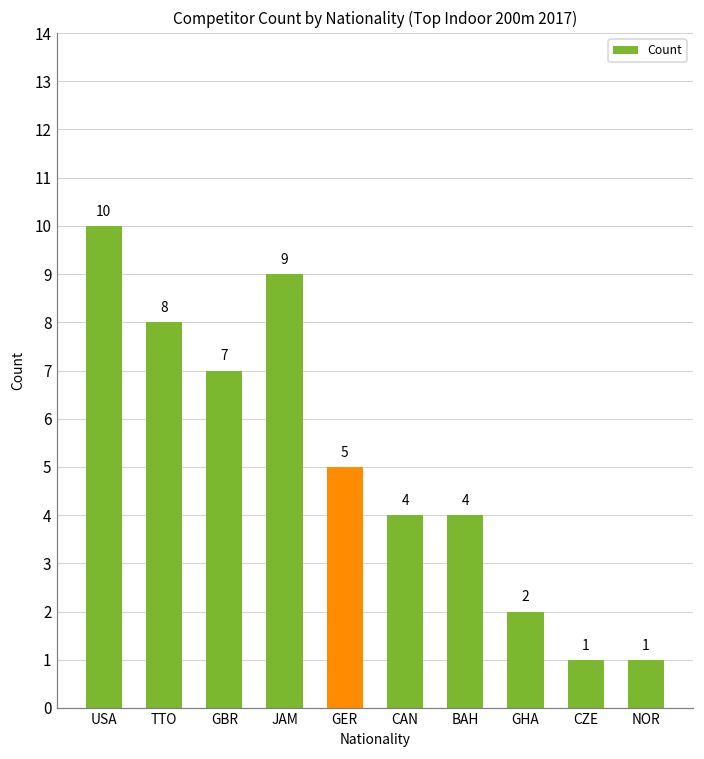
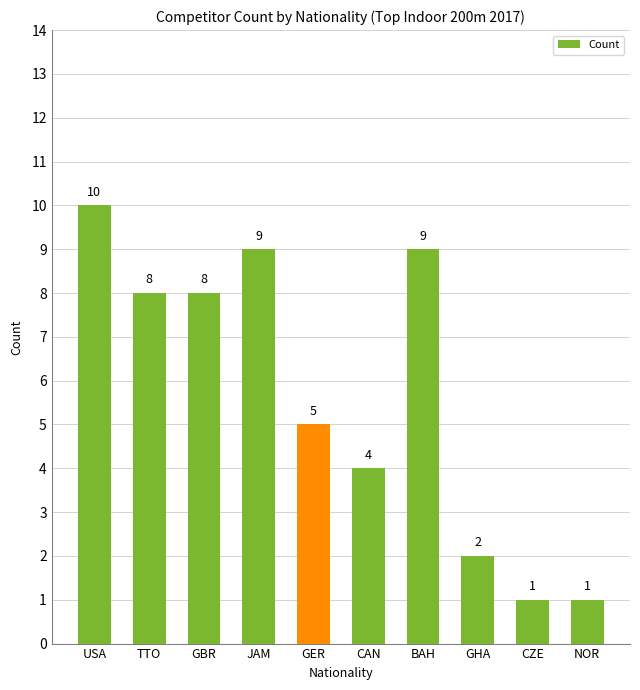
  {
    "USA": 10,
    "TTO": 8,
-   "GBR": 7,
+   "GBR": 8,
    "JAM": 9,
    "GER": 5,
    "CAN": 4,
-   "BAH": 4,
+   "BAH": 9,
    "GHA": 2,
    "CZE": 1,
    "NOR": 1
  }
